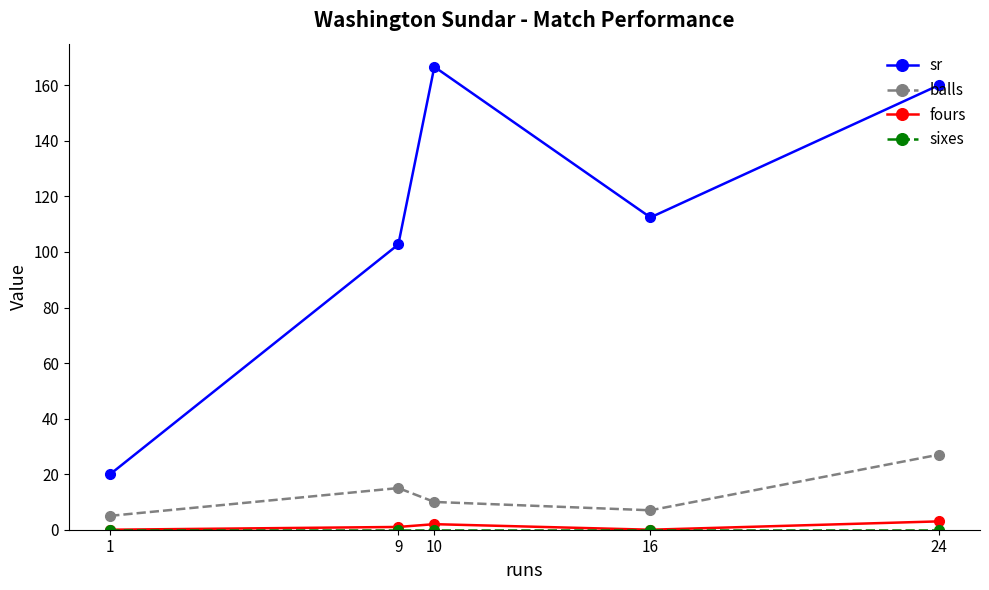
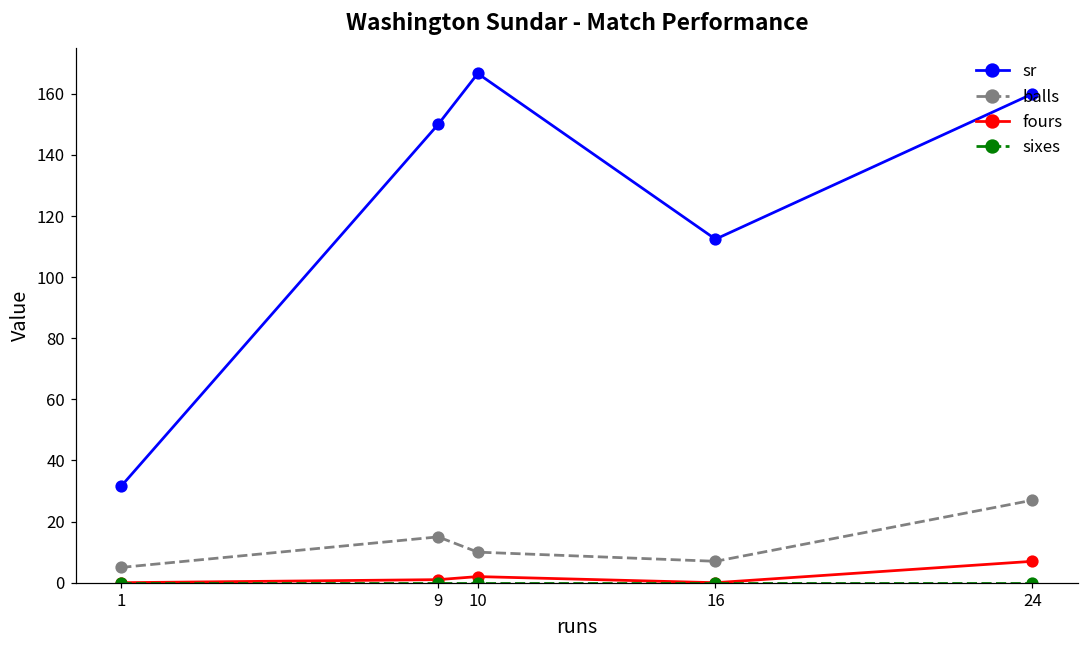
  {
    "sr": {
-     "1": 20,
-     "9": 103,
+     "1": 32,
+     "9": 150,
      "10": 167,
      "16": 112,
      "24": 160
    },
    "balls": {
      "1": 5,
      "9": 15,
      "10": 10,
      "16": 7,
      "24": 27
    },
    "fours": {
      "9": 1,
      "10": 2,
-     "24": 3
+     "24": 7
    },
    "sixes": {
      "9": 0,
      "10": 0,
      "24": 0
    }
  }
